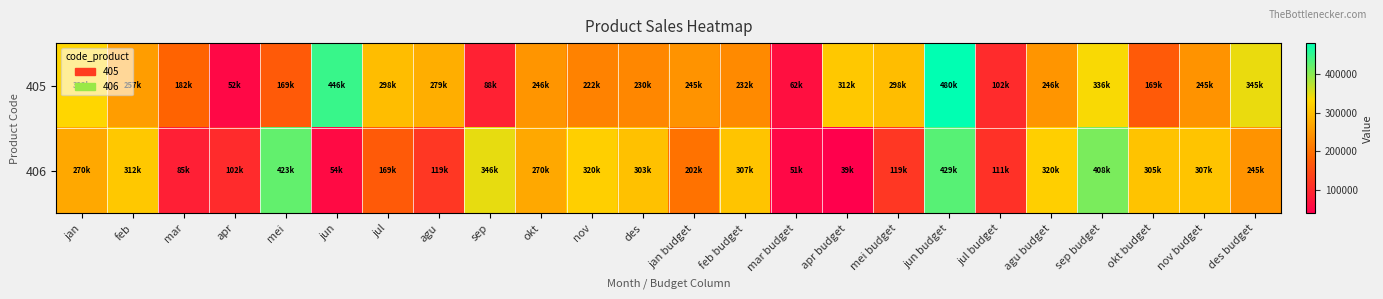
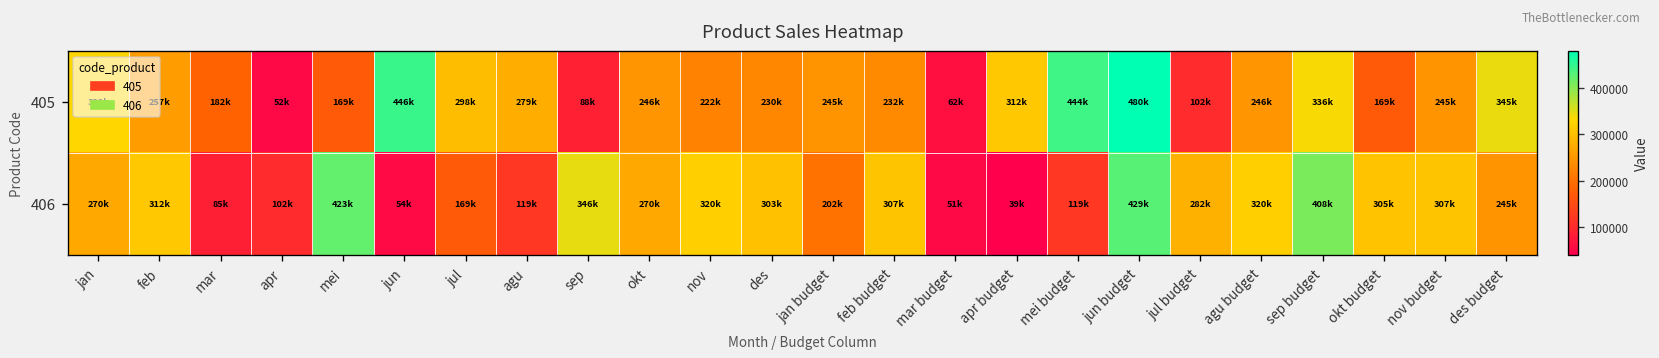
  {
    "405": {
      "mar": "182k",
      "apr": "52k",
      "mei": "169k",
      "jun": "446k",
      "jul": "298k",
      "agu": "279k",
      "sep": "88k",
      "okt": "246k",
      "nov": "222k",
      "des": "230k",
      "jan budget": "245k",
      "feb budget": "232k",
      "mar budget": "62k",
      "apr budget": "312k",
-     "mei budget": "298k",
+     "mei budget": "444k",
      "jun budget": "480k",
      "jul budget": "102k",
      "agu budget": "246k",
      "sep budget": "336k",
      "okt budget": "169k",
      "nov budget": "245k",
      "des budget": "345k"
    },
    "406": {
      "jan": "270k",
      "feb": "312k",
      "mar": "85k",
      "apr": "102k",
      "mei": "423k",
      "jun": "54k",
      "jul": "169k",
      "agu": "119k",
      "sep": "346k",
      "okt": "270k",
      "nov": "320k",
      "des": "303k",
      "jan budget": "202k",
      "feb budget": "307k",
      "mar budget": "51k",
      "apr budget": "39k",
      "mei budget": "119k",
      "jun budget": "429k",
-     "jul budget": "111k",
+     "jul budget": "282k",
      "agu budget": "320k",
      "sep budget": "408k",
      "okt budget": "305k",
      "nov budget": "307k",
      "des budget": "245k"
    }
  }
